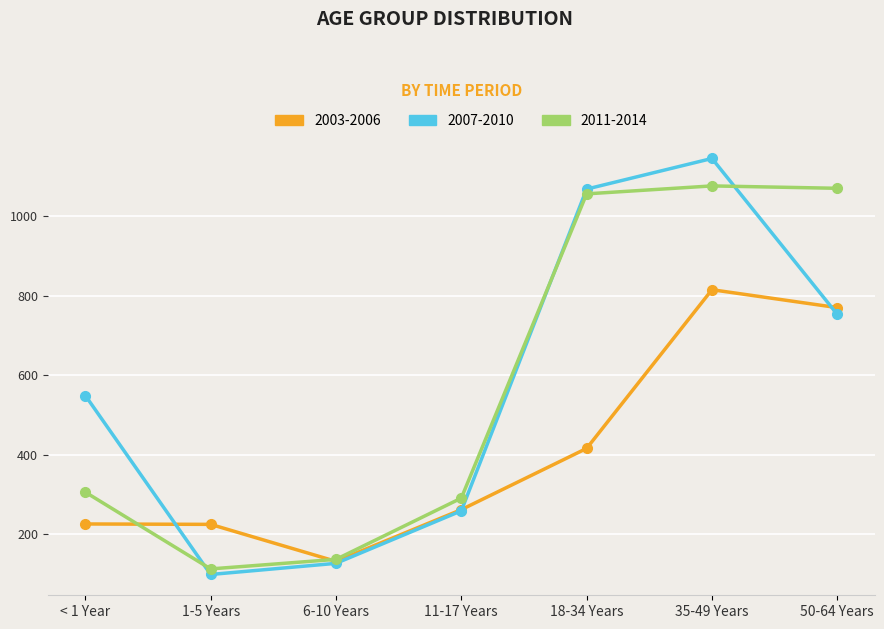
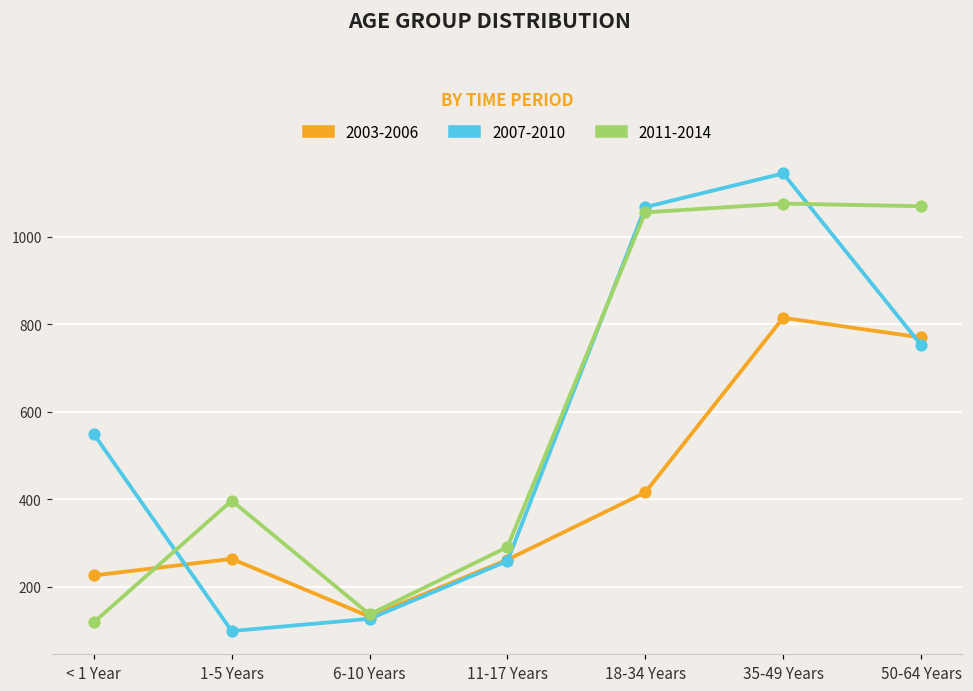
  {
    "2003-2006": {
      "< 1 Year": 230,
-     "1-5 Years": 230,
+     "1-5 Years": 260,
      "18-34 Years": 420,
      "35-49 Years": 820,
      "50-64 Years": 770
    },
    "2007-2010": {
      "< 1 Year": 550,
      "1-5 Years": 100,
      "18-34 Years": 1070,
      "35-49 Years": 1150,
      "50-64 Years": 750
    },
    "2011-2014": {
-     "< 1 Year": 310,
-     "1-5 Years": 110,
+     "< 1 Year": 120,
+     "1-5 Years": 400,
      "11-17 Years": 290,
      "18-34 Years": 1060,
      "35-49 Years": 1080,
      "50-64 Years": 1070
    }
  }
